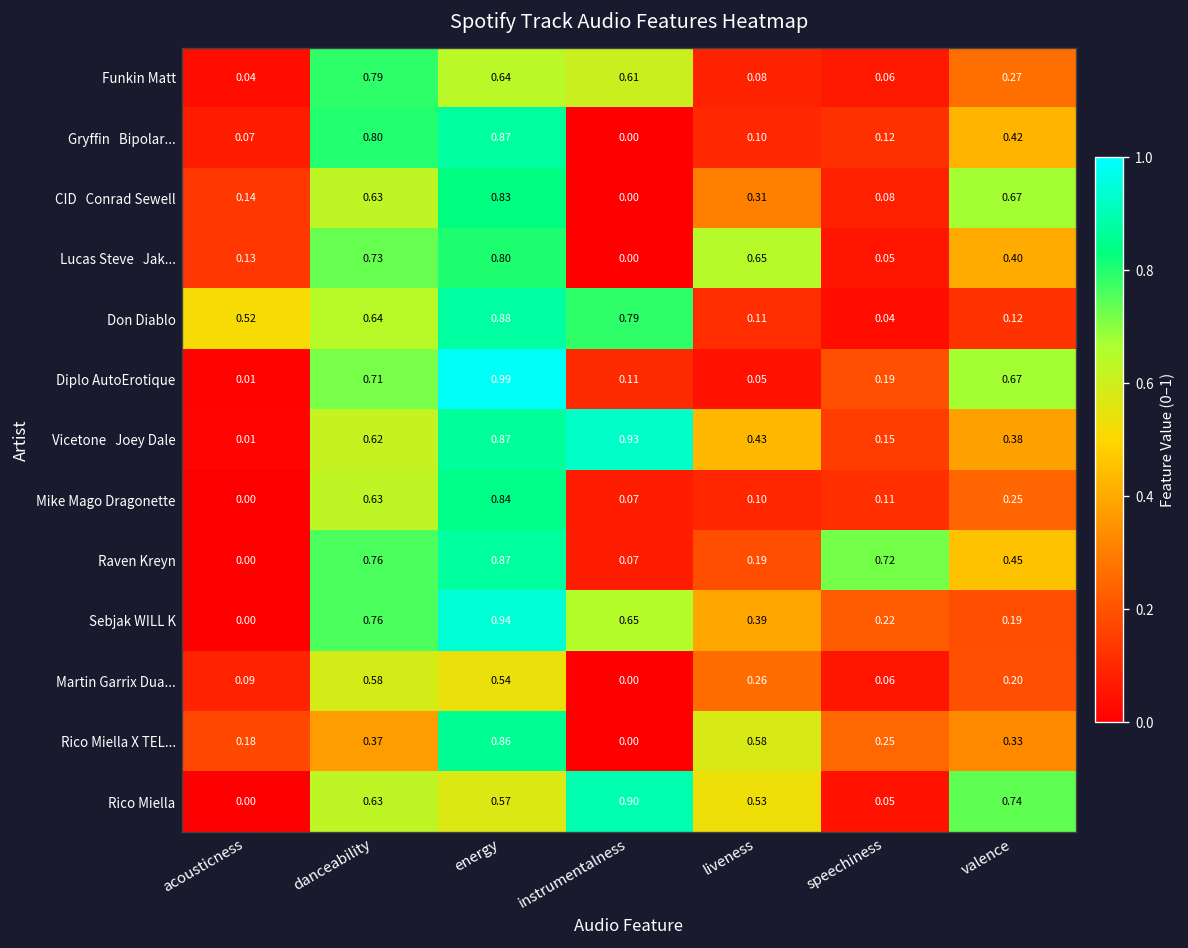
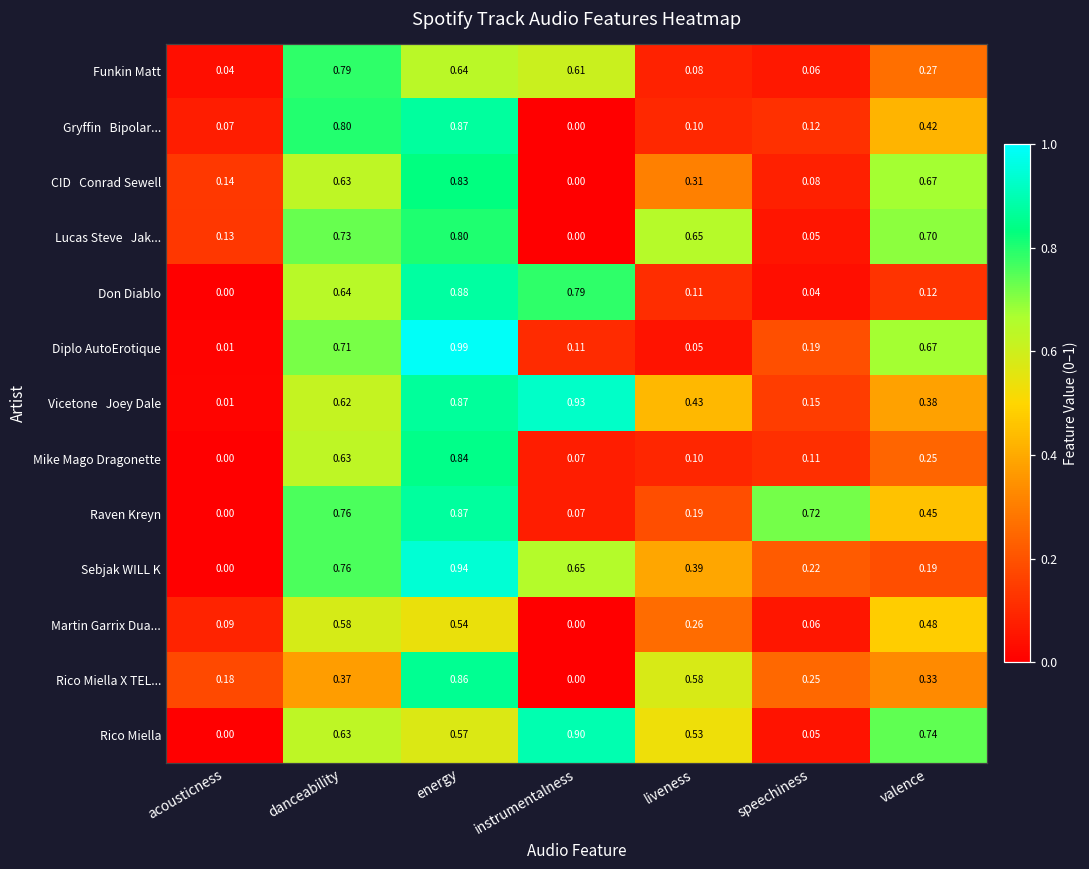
  {
    "Funkin Matt": {
      "acousticness": 0.04,
      "danceability": 0.79,
      "energy": 0.64,
      "instrumentalness": 0.61,
      "liveness": 0.08,
      "speechiness": 0.06,
      "valence": 0.27
    },
    "Gryffin Bipolar...": {
      "acousticness": 0.07,
      "danceability": 0.80,
      "energy": 0.87,
      "instrumentalness": 0.00,
      "liveness": 0.10,
      "speechiness": 0.12,
      "valence": 0.42
    },
    "CID Conrad Sewell": {
      "acousticness": 0.14,
      "danceability": 0.63,
      "energy": 0.83,
      "instrumentalness": 0.00,
      "liveness": 0.31,
      "speechiness": 0.08,
      "valence": 0.67
    },
    "Lucas Steve Jak...": {
      "acousticness": 0.13,
      "danceability": 0.73,
      "energy": 0.80,
      "instrumentalness": 0.00,
      "liveness": 0.65,
      "speechiness": 0.05,
-     "valence": 0.40
+     "valence": 0.70
    },
    "Don Diablo": {
-     "acousticness": 0.52,
+     "acousticness": 0.00,
      "danceability": 0.64,
      "energy": 0.88,
      "instrumentalness": 0.79,
      "liveness": 0.11,
      "speechiness": 0.04,
      "valence": 0.12
    },
    "Diplo AutoErotique": {
      "acousticness": 0.01,
      "danceability": 0.71,
      "energy": 0.99,
      "instrumentalness": 0.11,
      "liveness": 0.05,
      "speechiness": 0.19,
      "valence": 0.67
    },
    "Vicetone Joey Dale": {
      "acousticness": 0.01,
      "danceability": 0.62,
      "energy": 0.87,
      "instrumentalness": 0.93,
      "liveness": 0.43,
      "speechiness": 0.15,
      "valence": 0.38
    },
    "Mike Mago Dragonette": {
      "acousticness": 0.00,
      "danceability": 0.63,
      "energy": 0.84,
      "instrumentalness": 0.07,
      "liveness": 0.10,
      "speechiness": 0.11,
      "valence": 0.25
    },
    "Raven Kreyn": {
      "acousticness": 0.00,
      "danceability": 0.76,
      "energy": 0.87,
      "instrumentalness": 0.07,
      "liveness": 0.19,
      "speechiness": 0.72,
      "valence": 0.45
    },
    "Sebjak WILL K": {
      "acousticness": 0.00,
      "danceability": 0.76,
      "energy": 0.94,
      "instrumentalness": 0.65,
      "liveness": 0.39,
      "speechiness": 0.22,
      "valence": 0.19
    },
    "Martin Garrix Dua...": {
      "acousticness": 0.09,
      "danceability": 0.58,
      "energy": 0.54,
      "instrumentalness": 0.00,
      "liveness": 0.26,
      "speechiness": 0.06,
-     "valence": 0.20
+     "valence": 0.48
    },
    "Rico Miella X TEL...": {
      "acousticness": 0.18,
      "danceability": 0.37,
      "energy": 0.86,
      "instrumentalness": 0.00,
      "liveness": 0.58,
      "speechiness": 0.25,
      "valence": 0.33
    },
    "Rico Miella": {
      "acousticness": 0.00,
      "danceability": 0.63,
      "energy": 0.57,
      "instrumentalness": 0.90,
      "liveness": 0.53,
      "speechiness": 0.05,
      "valence": 0.74
    }
  }
